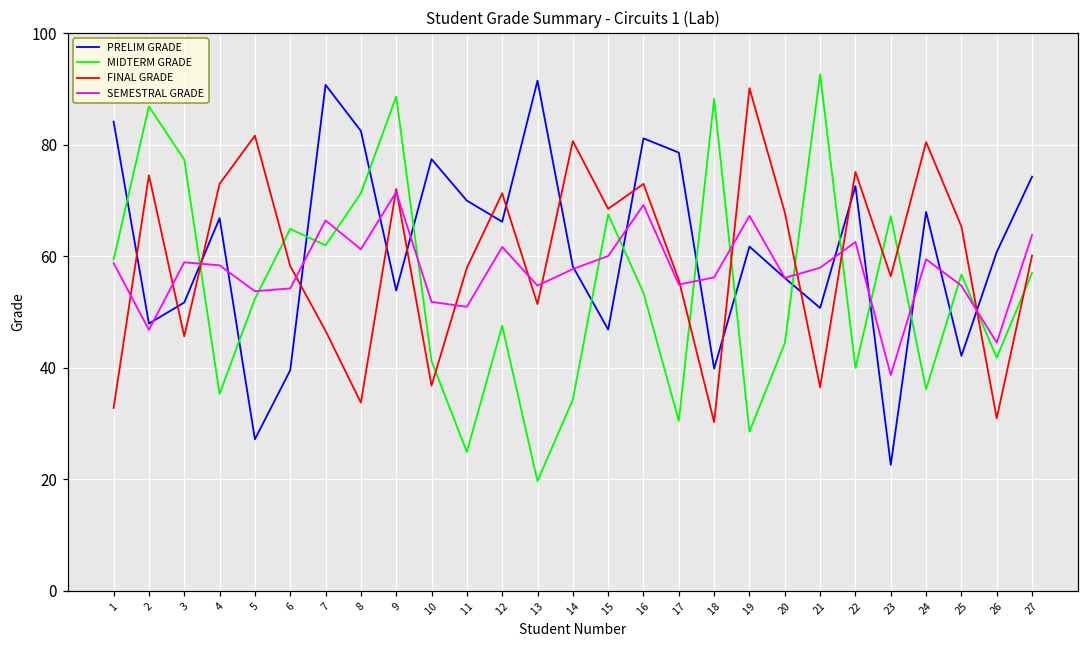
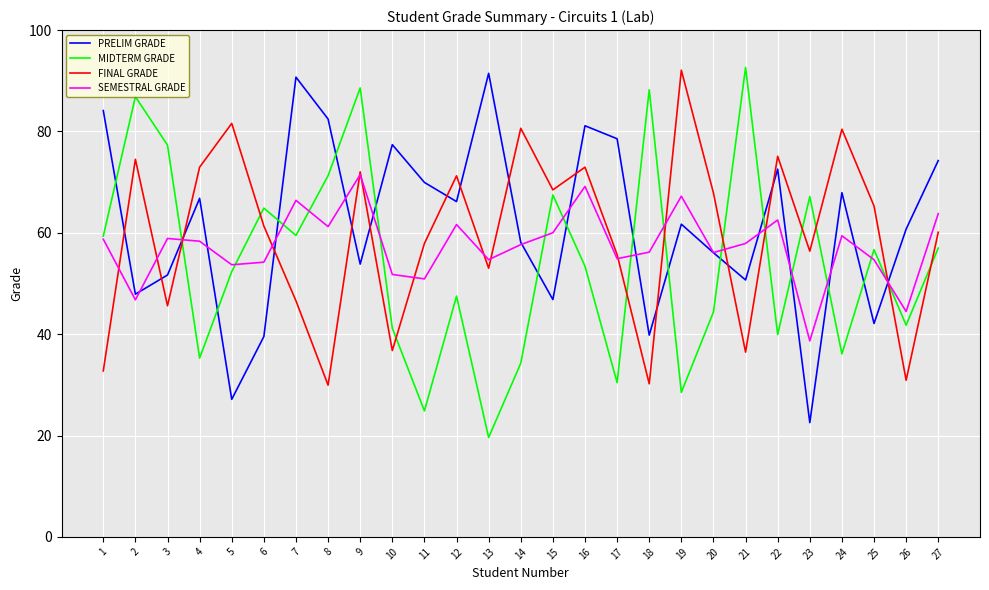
  {
    "PRELIM GRADE": {
      "1": 84,
      "2": 48,
      "3": 52,
      "4": 67,
      "5": 27,
      "6": 40,
      "7": 91,
      "8": 82,
      "9": 54,
      "10": 77,
      "11": 70,
      "12": 66,
      "13": 91,
      "15": 47,
      "16": 81,
      "17": 79,
      "18": 40,
      "19": 62,
      "21": 51,
      "22": 73,
      "23": 23,
      "24": 68,
      "25": 42,
      "26": 61,
      "27": 74
    },
    "MIDTERM GRADE": {
      "1": 59,
      "3": 77,
      "4": 35,
      "5": 52,
      "6": 65,
-     "7": 62,
+     "7": 59,
      "8": 71,
      "9": 89,
      "10": 41,
      "11": 25,
      "12": 48,
      "13": 20,
      "14": 34,
      "15": 67,
      "16": 53,
      "17": 30,
      "18": 88,
      "19": 29,
      "20": 44,
      "21": 93,
      "22": 40,
      "23": 67,
      "24": 36,
      "25": 57,
      "26": 42,
      "27": 57
    },
    "FINAL GRADE": {
      "1": 33,
      "2": 75,
      "3": 46,
      "4": 73,
      "5": 82,
-     "6": 58,
+     "6": 61,
      "7": 47,
-     "8": 34,
+     "8": 30,
      "9": 72,
      "10": 37,
      "11": 58,
      "12": 71,
-     "13": 51,
+     "13": 53,
      "14": 81,
      "15": 68,
      "16": 73,
      "17": 56,
      "18": 30,
-     "19": 90,
+     "19": 92,
      "20": 68,
      "21": 36,
      "22": 75,
      "23": 56,
      "24": 80,
      "25": 65,
      "26": 31,
      "27": 60
    },
    "SEMESTRAL GRADE": {
      "1": 59,
      "2": 47,
      "3": 59,
      "4": 58,
      "5": 54,
      "6": 54,
      "7": 66,
      "8": 61,
      "9": 71,
      "10": 52,
      "11": 51,
      "12": 62,
      "13": 55,
      "15": 60,
      "16": 69,
      "17": 55,
      "18": 56,
      "19": 67,
      "21": 58,
      "22": 63,
      "23": 39,
      "24": 59,
      "25": 55,
      "26": 44,
      "27": 64
    }
  }
